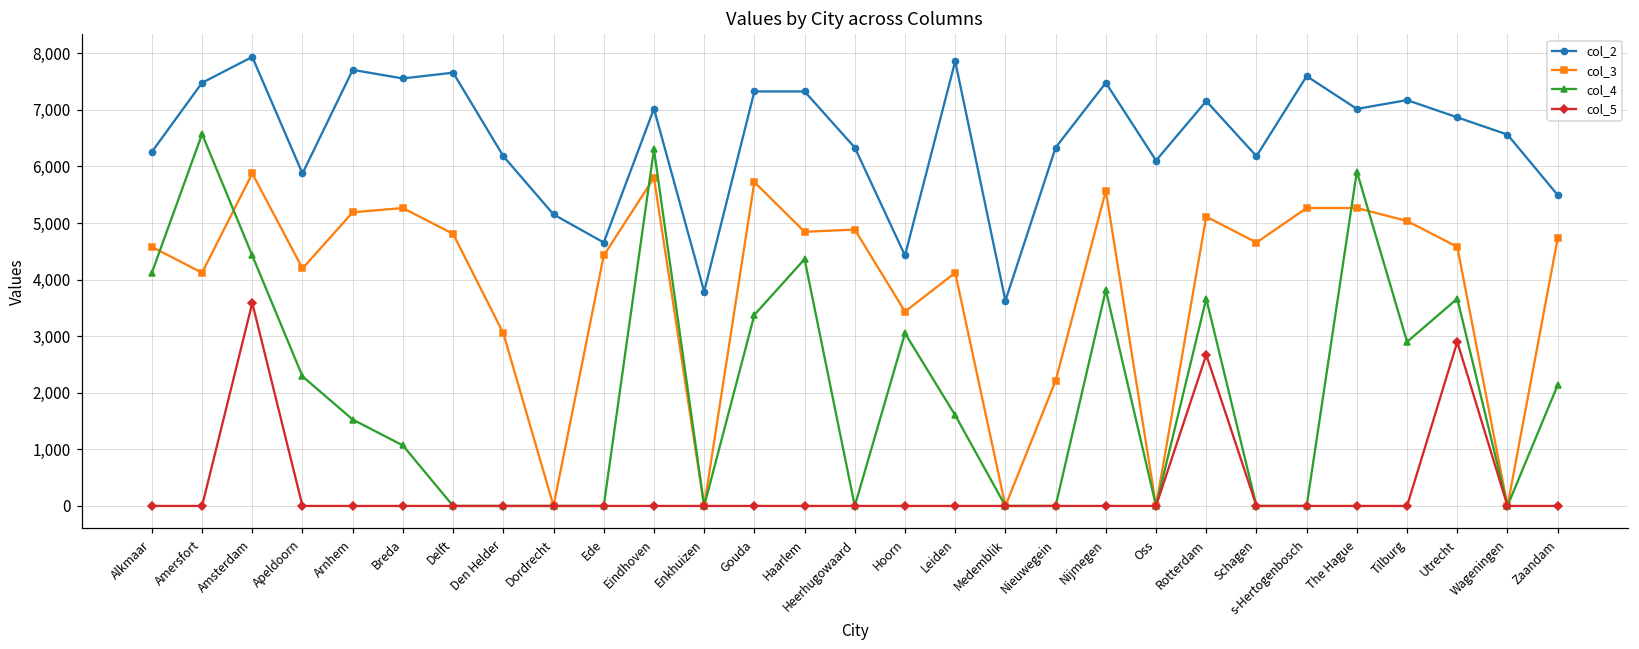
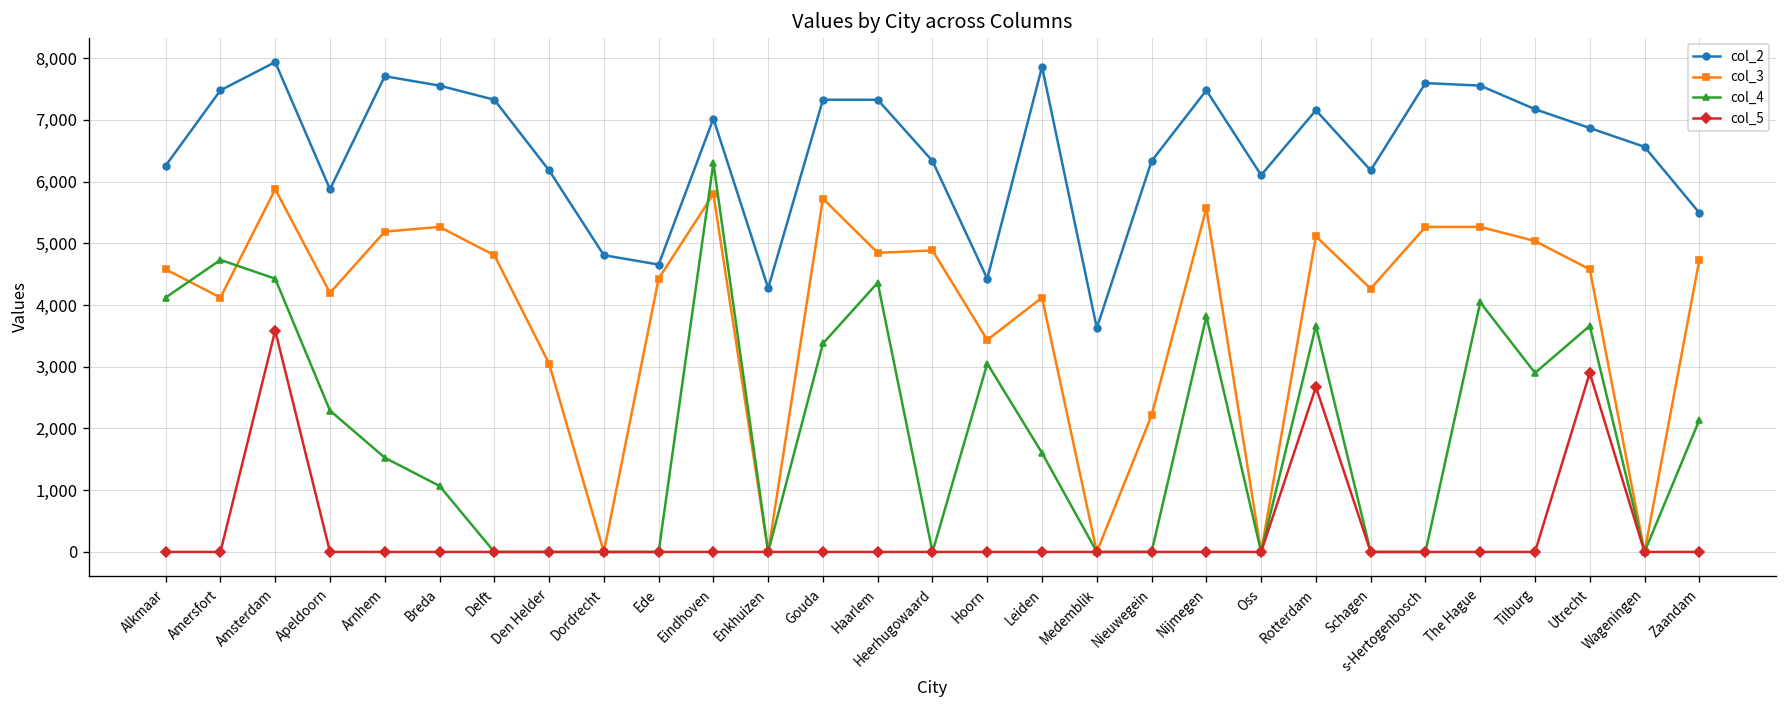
  {
    "col_2": {
      "Alkmaar": "6,300",
      "Amersfort": "7,500",
      "Amsterdam": "7,900",
      "Apeldoorn": "5,900",
      "Arnhem": "7,700",
      "Breda": "7,600",
-     "Delft": "7,700",
+     "Delft": "7,300",
      "Den Helder": "6,200",
-     "Dordrecht": "5,200",
+     "Dordrecht": "4,800",
      "Ede": "4,700",
      "Eindhoven": "7,000",
-     "Enkhuizen": "3,800",
+     "Enkhuizen": "4,300",
      "Gouda": "7,300",
      "Haarlem": "7,300",
      "Heerhugowaard": "6,300",
      "Hoorn": "4,400",
      "Leiden": "7,900",
      "Medemblik": "3,600",
      "Nieuwegein": "6,300",
      "Nijmegen": "7,500",
      "Oss": "6,100",
      "Rotterdam": "7,200",
      "Schagen": "6,200",
      "s-Hertogenbosch": "7,600",
-     "The Hague": "7,000",
+     "The Hague": "7,600",
      "Tilburg": "7,200",
      "Utrecht": "6,900",
      "Wageningen": "6,600",
      "Zaandam": "5,500"
    },
    "col_3": {
      "Alkmaar": "4,600",
      "Amersfort": "4,100",
      "Amsterdam": "5,900",
      "Apeldoorn": "4,200",
      "Arnhem": "5,200",
      "Breda": "5,300",
      "Delft": "4,800",
      "Den Helder": "3,100",
      "Ede": "4,400",
      "Eindhoven": "5,800",
      "Gouda": "5,700",
      "Haarlem": "4,800",
      "Heerhugowaard": "4,900",
      "Hoorn": "3,400",
      "Leiden": "4,100",
      "Nieuwegein": "2,200",
      "Nijmegen": "5,600",
      "Rotterdam": "5,100",
-     "Schagen": "4,700",
+     "Schagen": "4,300",
      "s-Hertogenbosch": "5,300",
      "The Hague": "5,300",
      "Tilburg": "5,000",
      "Utrecht": "4,600",
      "Zaandam": "4,700"
    },
    "col_4": {
      "Alkmaar": "4,100",
-     "Amersfort": "6,600",
+     "Amersfort": "4,700",
      "Amsterdam": "4,400",
      "Apeldoorn": "2,300",
      "Arnhem": "1,500",
      "Breda": "1,100",
      "Eindhoven": "6,300",
      "Gouda": "3,400",
      "Haarlem": "4,400",
      "Hoorn": "3,100",
      "Leiden": "1,600",
      "Nijmegen": "3,800",
      "Rotterdam": "3,700",
-     "The Hague": "5,900",
+     "The Hague": "4,000",
      "Tilburg": "2,900",
      "Utrecht": "3,700",
      "Zaandam": "2,100"
    },
    "col_5": {
      "Alkmaar": "0",
      "Amersfort": "0",
      "Amsterdam": "3,600",
      "Apeldoorn": "0",
      "Arnhem": "0",
      "Breda": "0",
      "Eindhoven": "0",
      "Gouda": "0",
      "Haarlem": "0",
      "Hoorn": "0",
      "Leiden": "0",
      "Nijmegen": "0",
      "Rotterdam": "2,700",
      "The Hague": "0",
      "Tilburg": "0",
      "Utrecht": "2,900",
      "Zaandam": "0"
    }
  }
